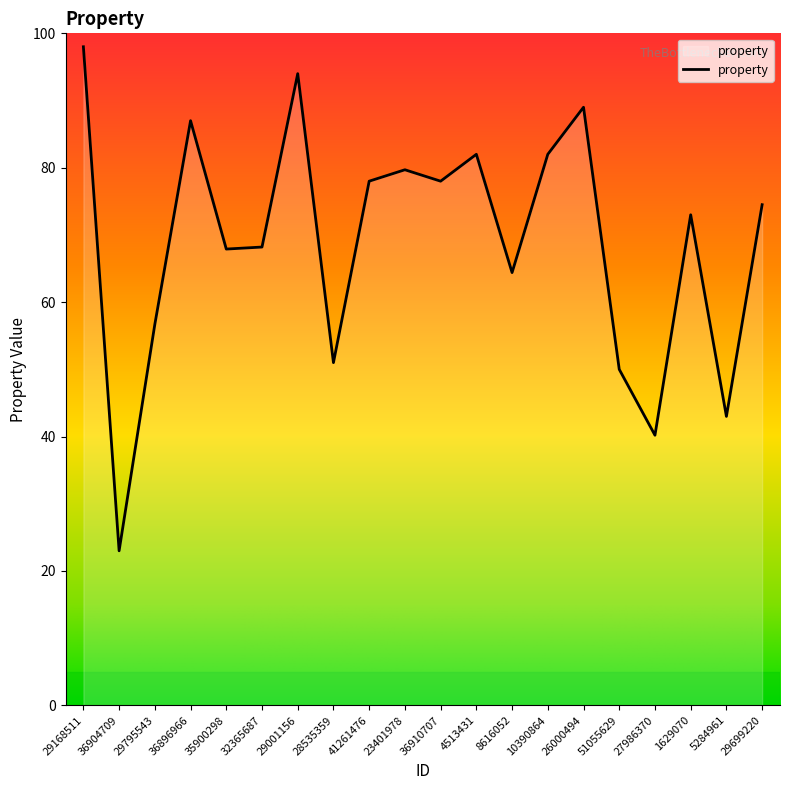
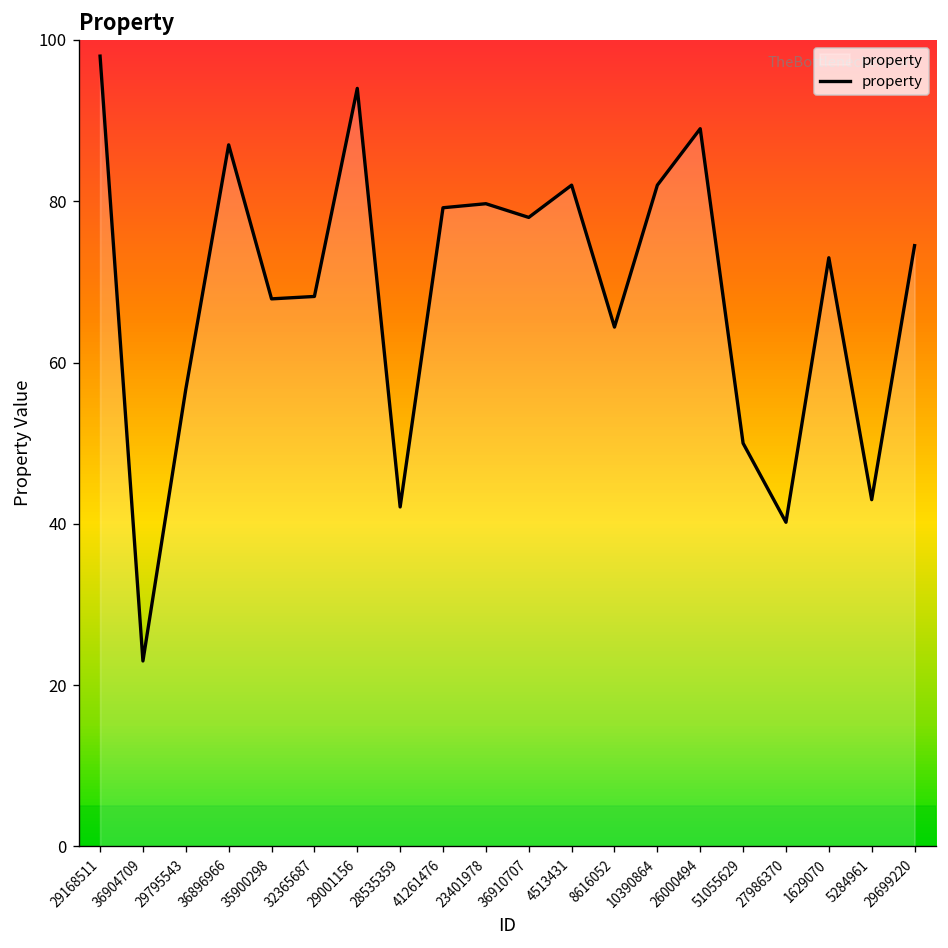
  {
    "29168511": 98,
    "36904709": 23,
    "29795543": 57,
    "36896966": 87,
    "35900298": 68,
    "32365687": 68,
    "29001156": 94,
-   "28535359": 51,
-   "41261476": 78,
+   "28535359": 42,
+   "41261476": 79,
    "23401978": 80,
    "36910707": 78,
    "4513431": 82,
    "8616052": 64,
    "10390864": 82,
    "26000494": 89,
    "51055629": 50,
    "27986370": 40,
    "1629070": 73,
    "5284961": 43,
    "29699220": 75
  }
